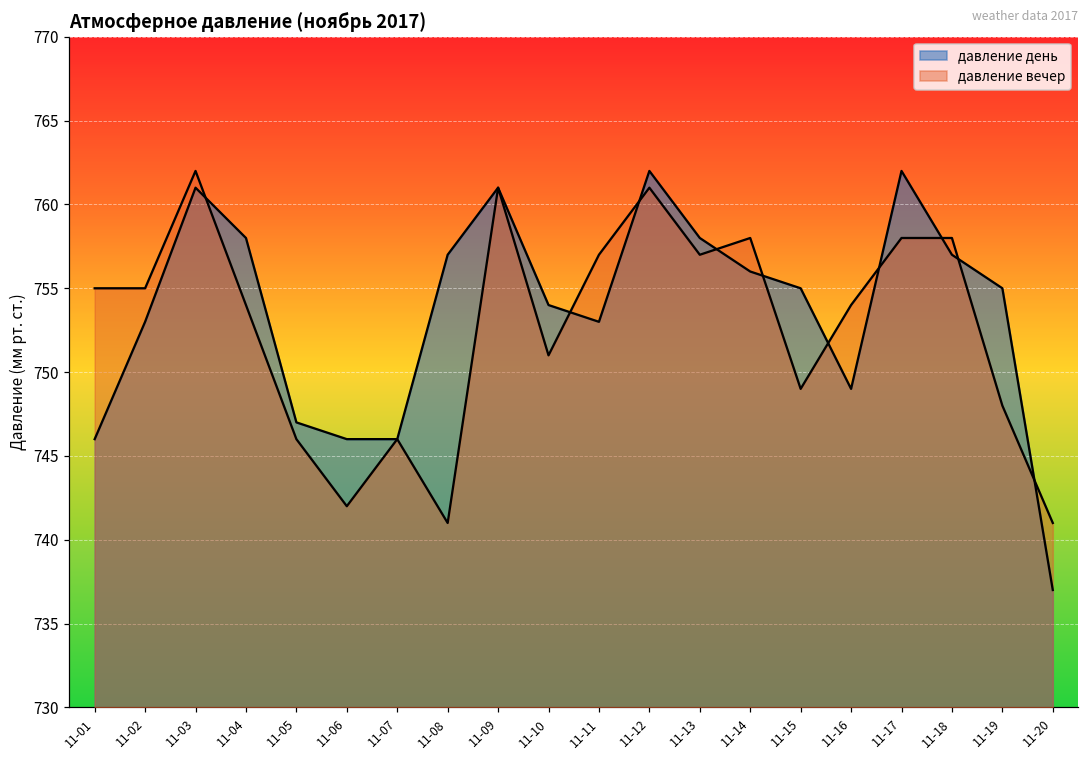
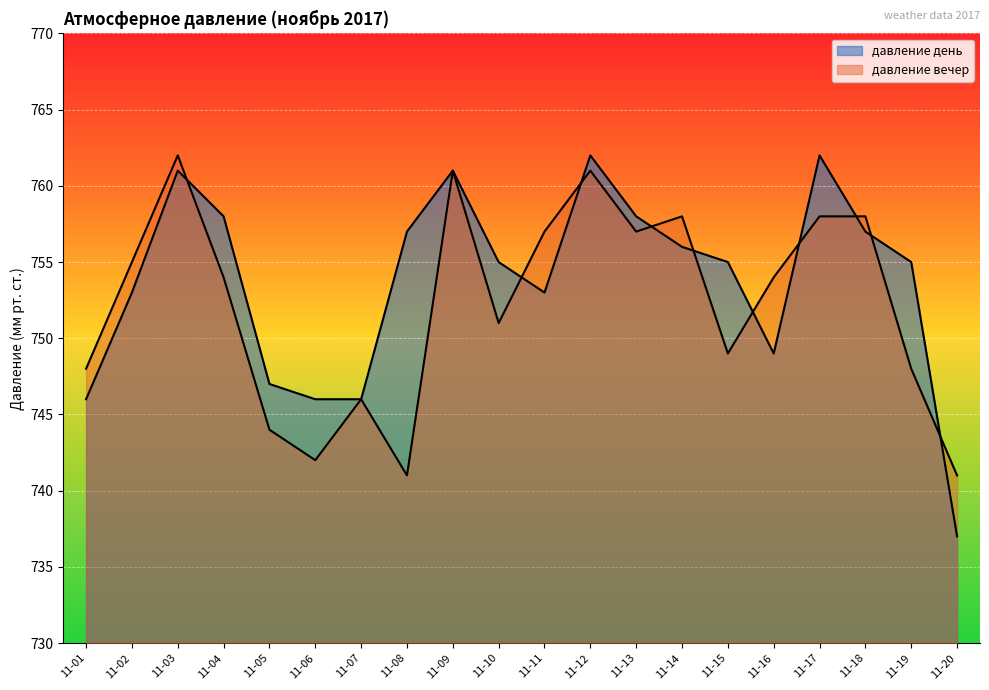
  {
    "давление день": {
      "11-01": 746,
      "11-02": 753,
      "11-03": 761,
      "11-04": 758,
      "11-05": 747,
      "11-06": 746,
      "11-08": 757,
-     "11-10": 754,
+     "11-10": 755,
      "11-11": 753,
      "11-12": 762,
      "11-13": 758,
      "11-14": 756,
      "11-15": 755,
      "11-16": 749,
      "11-17": 762,
      "11-18": 757,
      "11-19": 755,
      "11-20": 737
    },
    "давление вечер": {
-     "11-01": 755,
+     "11-01": 748,
      "11-02": 755,
      "11-03": 762,
      "11-04": 754,
-     "11-05": 746,
+     "11-05": 744,
      "11-06": 742,
      "11-08": 741,
      "11-10": 751,
      "11-11": 757,
      "11-12": 761,
      "11-13": 757,
      "11-14": 758,
      "11-15": 749,
      "11-16": 754,
      "11-17": 758,
      "11-18": 758,
      "11-19": 748,
      "11-20": 741
    }
  }
